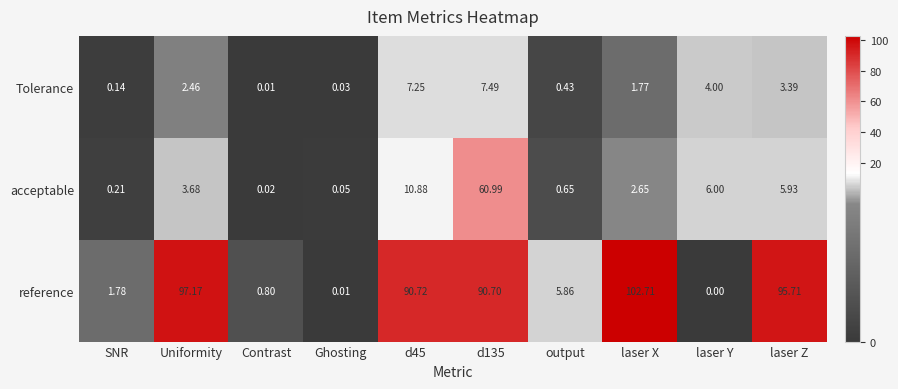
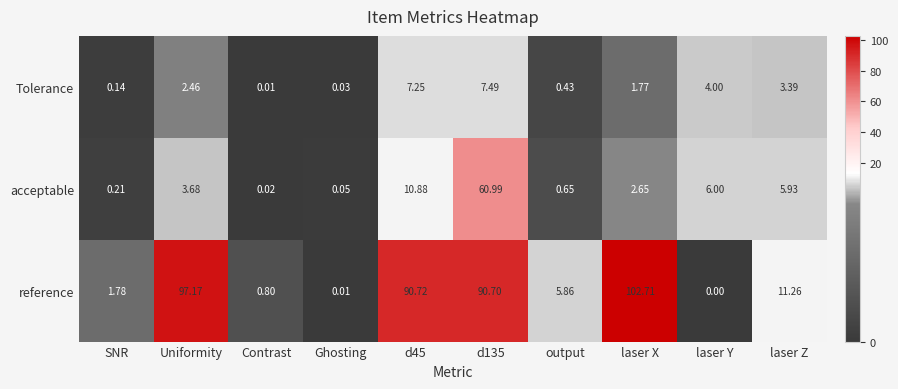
  {
    "Tolerance": {
      "SNR": 0.14,
      "Uniformity": 2.46,
      "Contrast": 0.01,
      "Ghosting": 0.03,
      "d45": 7.25,
      "d135": 7.49,
      "output": 0.43,
      "laser X": 1.77,
      "laser Y": 4.00,
      "laser Z": 3.39
    },
    "acceptable": {
      "SNR": 0.21,
      "Uniformity": 3.68,
      "Contrast": 0.02,
      "Ghosting": 0.05,
      "d45": 10.88,
      "d135": 60.99,
      "output": 0.65,
      "laser X": 2.65,
      "laser Y": 6.00,
      "laser Z": 5.93
    },
    "reference": {
      "SNR": 1.78,
      "Uniformity": 97.17,
      "Contrast": 0.80,
      "Ghosting": 0.01,
      "d45": 90.72,
      "d135": 90.70,
      "output": 5.86,
      "laser X": 102.71,
      "laser Y": 0.00,
-     "laser Z": 95.71
+     "laser Z": 11.26
    }
  }
